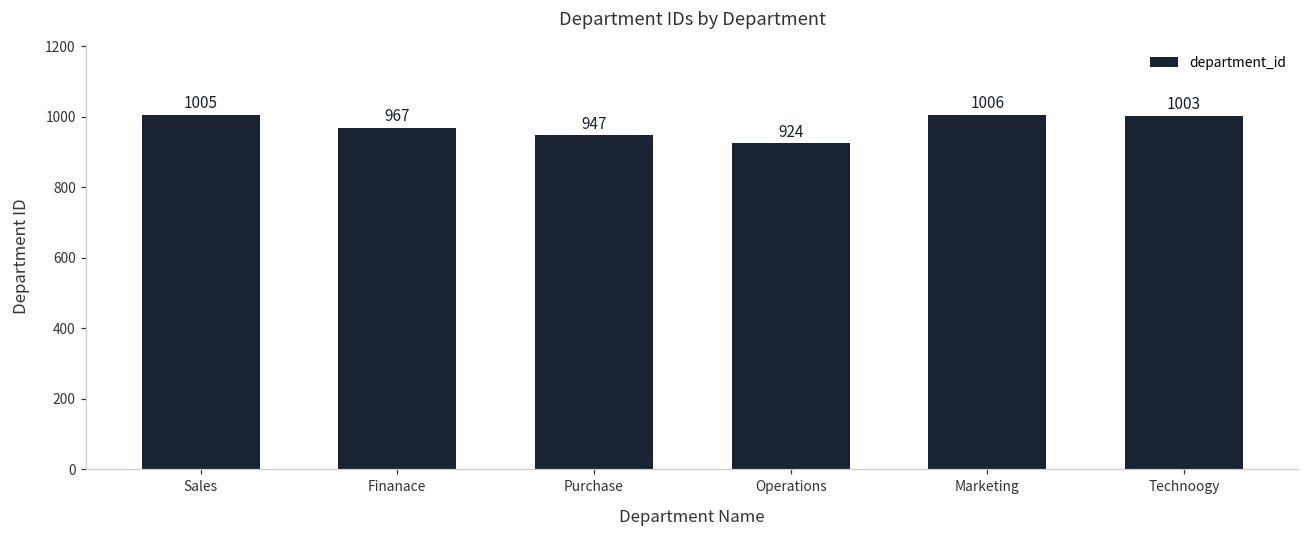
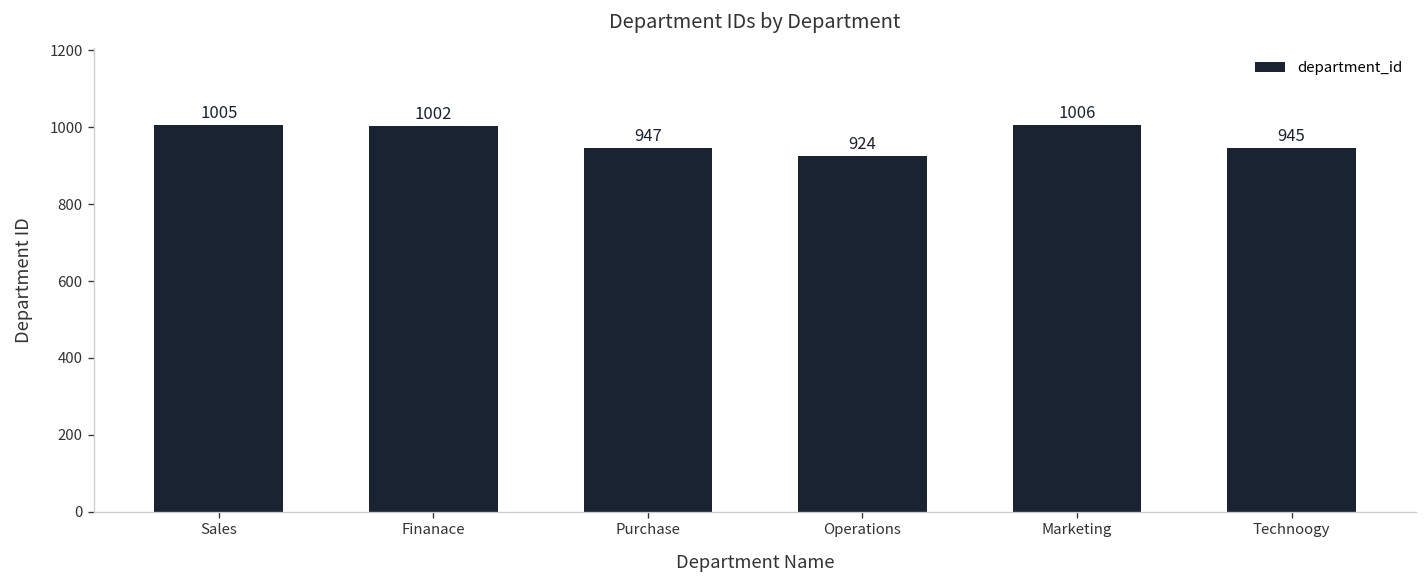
  {
    "Sales": 1005,
-   "Finanace": 967,
+   "Finanace": 1002,
    "Purchase": 947,
    "Operations": 924,
    "Marketing": 1006,
-   "Technoogy": 1003
+   "Technoogy": 945
  }
